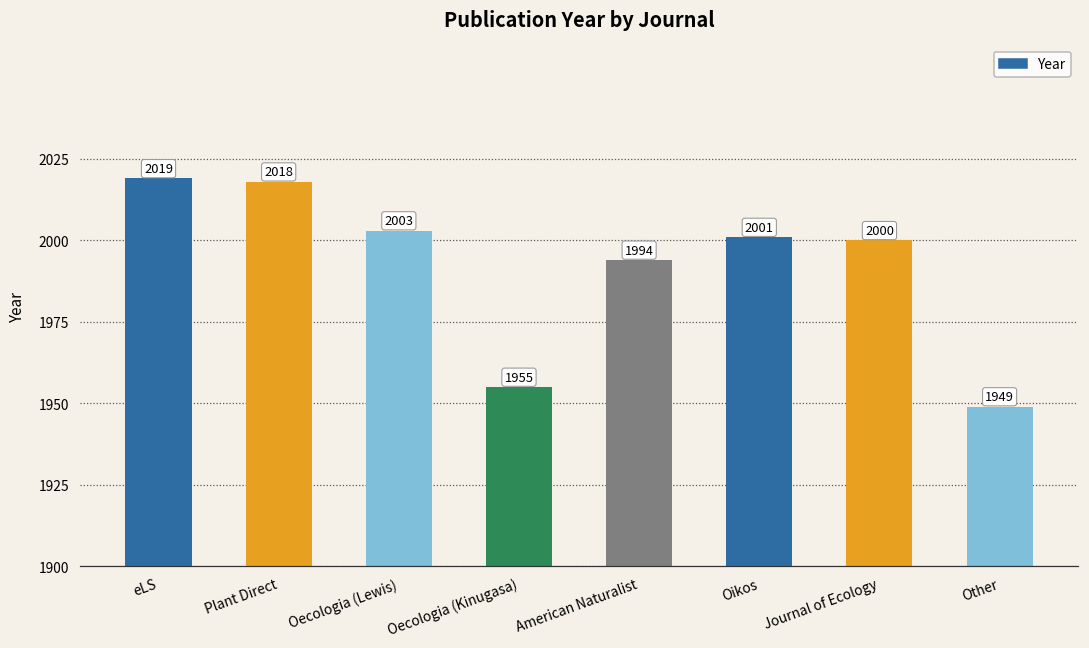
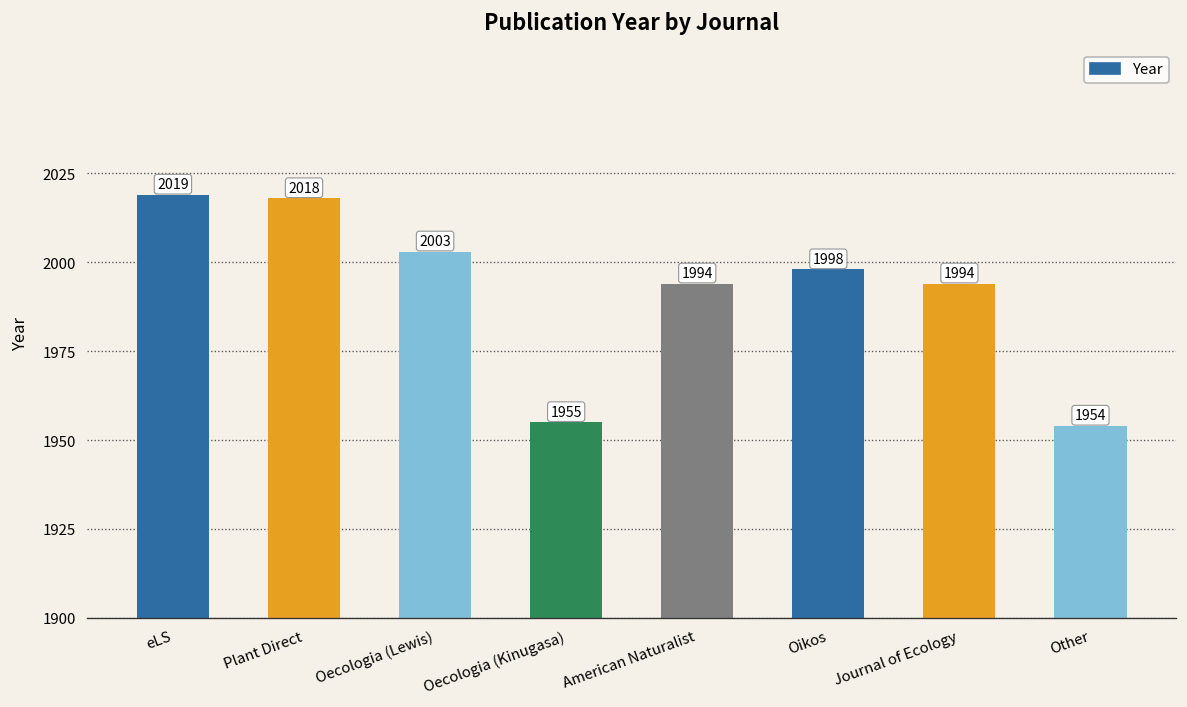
  {
-   "Oikos": 2001,
-   "Journal of Ecology": 2000,
-   "Other": 1949
+   "Oikos": 1998,
+   "Journal of Ecology": 1994,
+   "Other": 1954
  }
